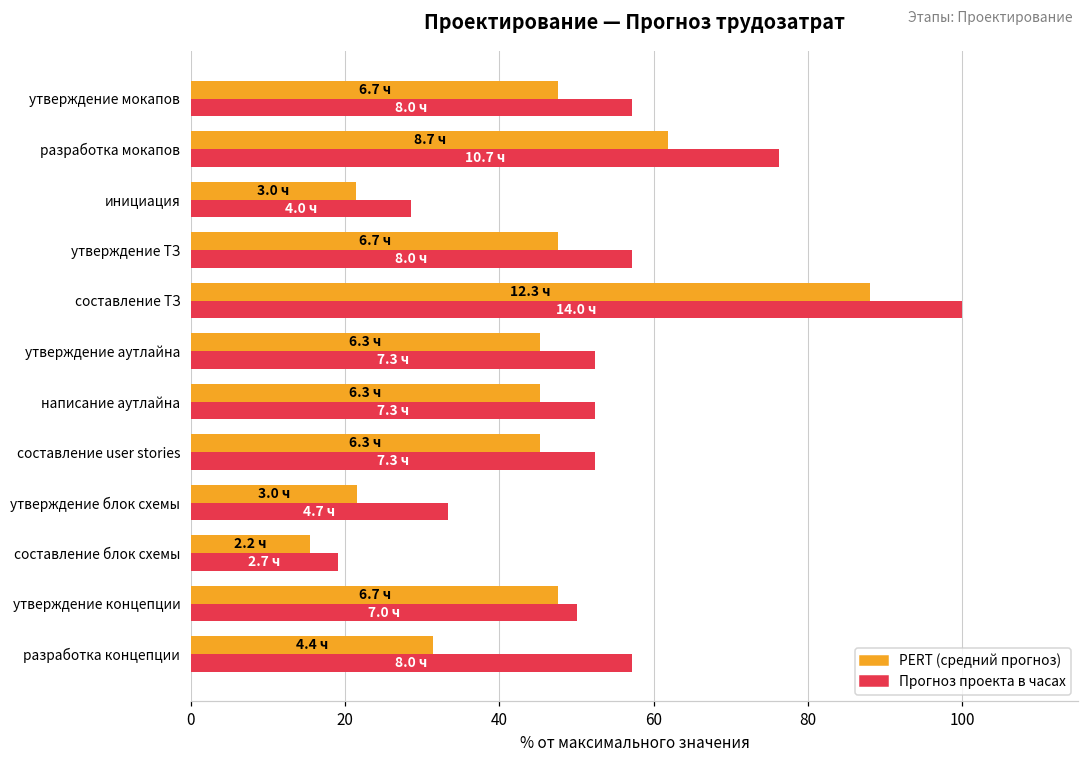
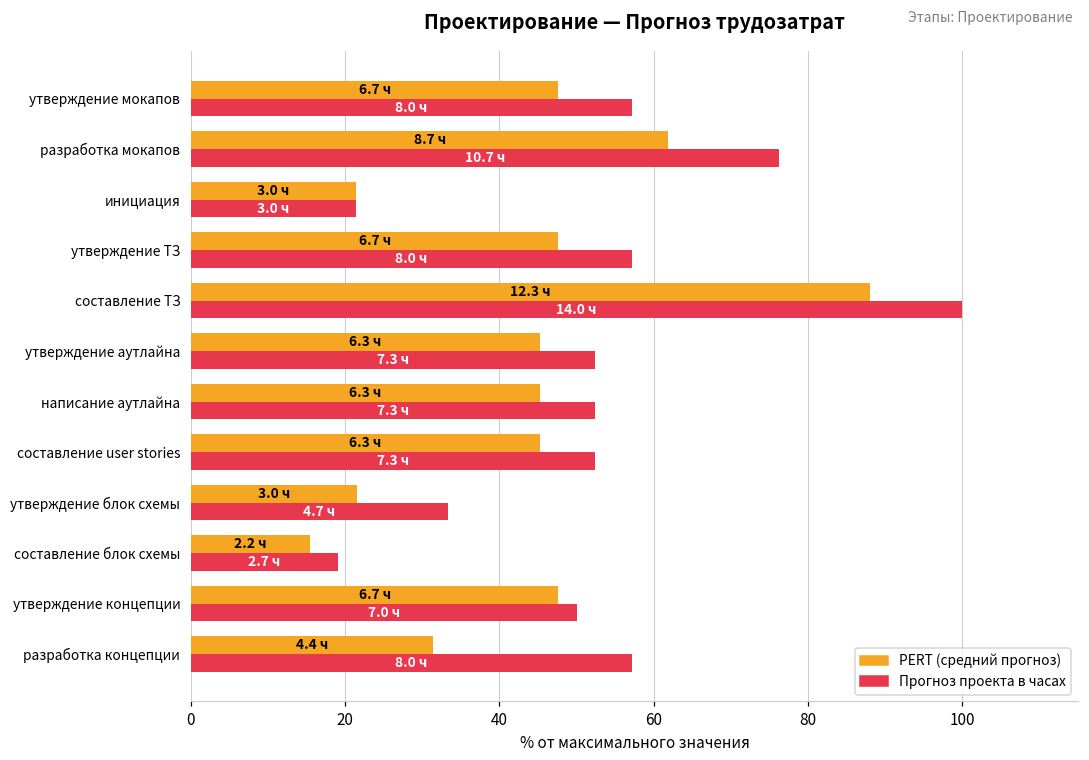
  {
    "Прогноз проекта в часах": {
-     "инициация": 4.0
+     "инициация": 3.0
    }
  }
